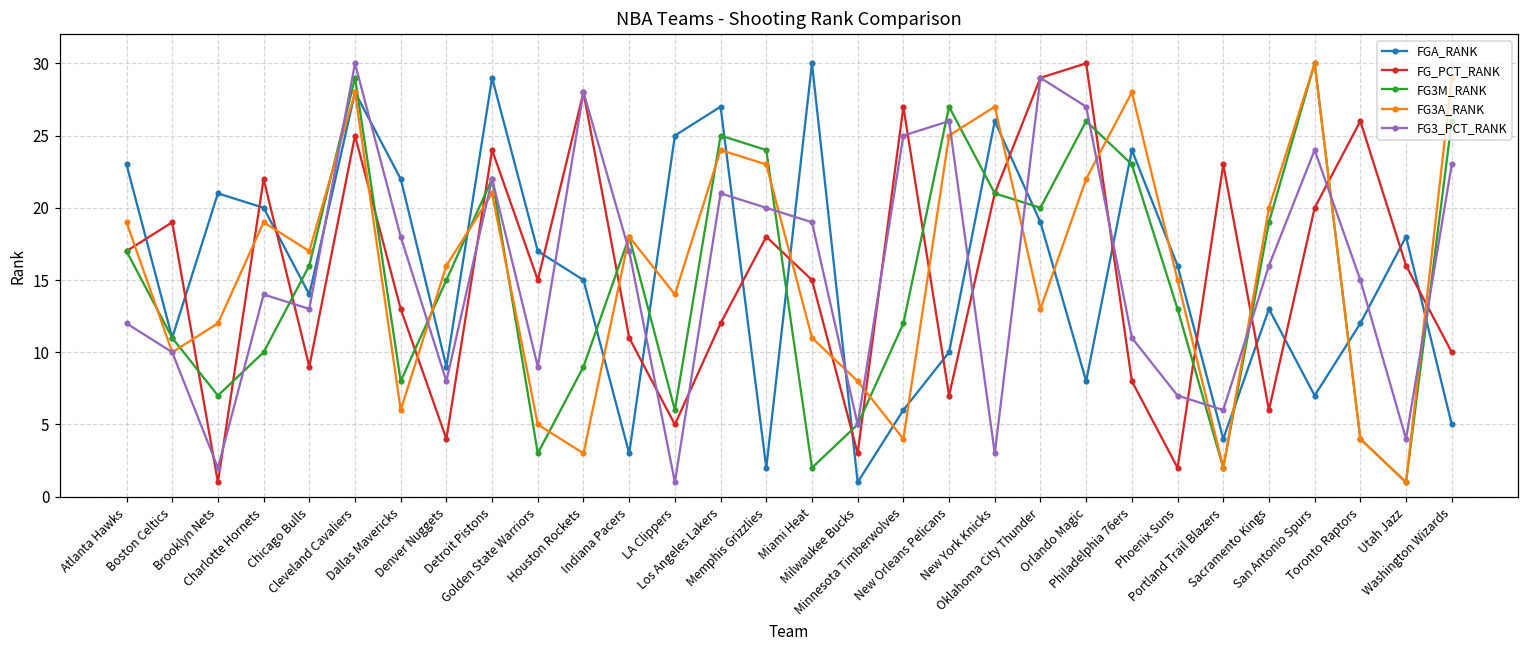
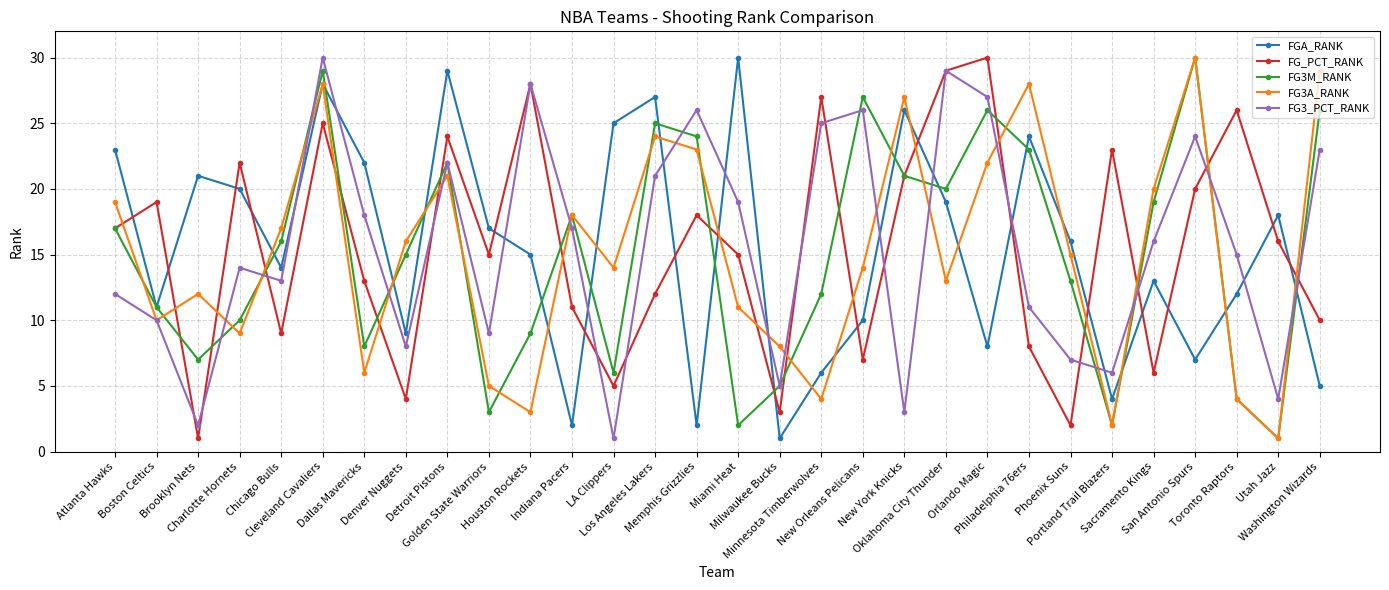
  {
    "FGA_RANK": {
      "Atlanta Hawks": 23,
      "Brooklyn Nets": 21,
      "Charlotte Hornets": 20,
      "Chicago Bulls": 14,
      "Dallas Mavericks": 22,
      "Denver Nuggets": 9,
      "Detroit Pistons": 29,
      "Golden State Warriors": 17,
      "Houston Rockets": 15,
-     "Indiana Pacers": 3,
+     "Indiana Pacers": 2,
      "LA Clippers": 25,
      "Los Angeles Lakers": 27,
      "Memphis Grizzlies": 2,
      "Miami Heat": 30,
      "Milwaukee Bucks": 1,
      "Minnesota Timberwolves": 6,
      "New Orleans Pelicans": 10,
      "New York Knicks": 26,
      "Oklahoma City Thunder": 19,
      "Orlando Magic": 8,
      "Philadelphia 76ers": 24,
      "Phoenix Suns": 16,
      "Portland Trail Blazers": 4,
      "Sacramento Kings": 13,
      "San Antonio Spurs": 7,
      "Toronto Raptors": 12,
      "Utah Jazz": 18,
      "Washington Wizards": 5
    },
    "FG_PCT_RANK": {
      "Boston Celtics": 19,
      "Brooklyn Nets": 1,
      "Charlotte Hornets": 22,
      "Chicago Bulls": 9,
      "Cleveland Cavaliers": 25,
      "Dallas Mavericks": 13,
      "Denver Nuggets": 4,
      "Detroit Pistons": 24,
      "Golden State Warriors": 15,
      "Indiana Pacers": 11,
      "LA Clippers": 5,
      "Los Angeles Lakers": 12,
      "Memphis Grizzlies": 18,
      "Miami Heat": 15,
      "Milwaukee Bucks": 3,
      "Minnesota Timberwolves": 27,
      "New Orleans Pelicans": 7,
      "Orlando Magic": 30,
      "Philadelphia 76ers": 8,
      "Phoenix Suns": 2,
      "Portland Trail Blazers": 23,
      "Sacramento Kings": 6,
      "San Antonio Spurs": 20,
      "Toronto Raptors": 26,
      "Utah Jazz": 16,
      "Washington Wizards": 10
    },
    "FG3M_RANK": {
      "Brooklyn Nets": 7,
      "Charlotte Hornets": 10,
      "Chicago Bulls": 16,
      "Cleveland Cavaliers": 29,
      "Dallas Mavericks": 8,
      "Denver Nuggets": 15,
      "Golden State Warriors": 3,
      "Houston Rockets": 9,
      "LA Clippers": 6,
      "Los Angeles Lakers": 25,
      "Memphis Grizzlies": 24,
      "Miami Heat": 2,
      "Minnesota Timberwolves": 12,
      "New Orleans Pelicans": 27,
      "Oklahoma City Thunder": 20,
      "Orlando Magic": 26,
      "Philadelphia 76ers": 23,
      "Phoenix Suns": 13,
      "Sacramento Kings": 19
    },
    "FG3A_RANK": {
      "Atlanta Hawks": 19,
      "Brooklyn Nets": 12,
-     "Charlotte Hornets": 19,
+     "Charlotte Hornets": 9,
      "Chicago Bulls": 17,
      "Dallas Mavericks": 6,
      "Denver Nuggets": 16,
      "Detroit Pistons": 21,
      "Golden State Warriors": 5,
      "Houston Rockets": 3,
      "LA Clippers": 14,
      "Los Angeles Lakers": 24,
      "Memphis Grizzlies": 23,
      "Miami Heat": 11,
      "Milwaukee Bucks": 8,
      "Minnesota Timberwolves": 4,
-     "New Orleans Pelicans": 25,
+     "New Orleans Pelicans": 14,
      "New York Knicks": 27,
      "Oklahoma City Thunder": 13,
      "Orlando Magic": 22,
      "Philadelphia 76ers": 28,
      "Phoenix Suns": 15,
      "Sacramento Kings": 20
    },
    "FG3_PCT_RANK": {
      "Atlanta Hawks": 12,
      "Brooklyn Nets": 2,
      "Charlotte Hornets": 14,
      "Chicago Bulls": 13,
      "Cleveland Cavaliers": 30,
      "Dallas Mavericks": 18,
      "Denver Nuggets": 8,
      "Golden State Warriors": 9,
      "Indiana Pacers": 17,
      "LA Clippers": 1,
      "Los Angeles Lakers": 21,
-     "Memphis Grizzlies": 20,
+     "Memphis Grizzlies": 26,
      "Miami Heat": 19,
      "Minnesota Timberwolves": 25,
      "New Orleans Pelicans": 26,
      "New York Knicks": 3,
      "Orlando Magic": 27,
      "Philadelphia 76ers": 11,
      "Phoenix Suns": 7,
      "Portland Trail Blazers": 6,
      "Sacramento Kings": 16,
      "San Antonio Spurs": 24,
      "Toronto Raptors": 15,
      "Utah Jazz": 4,
      "Washington Wizards": 23
    }
  }
